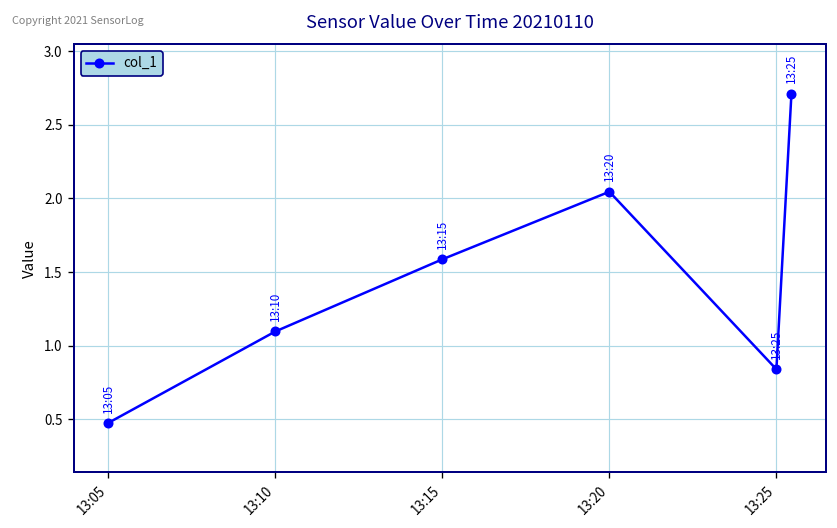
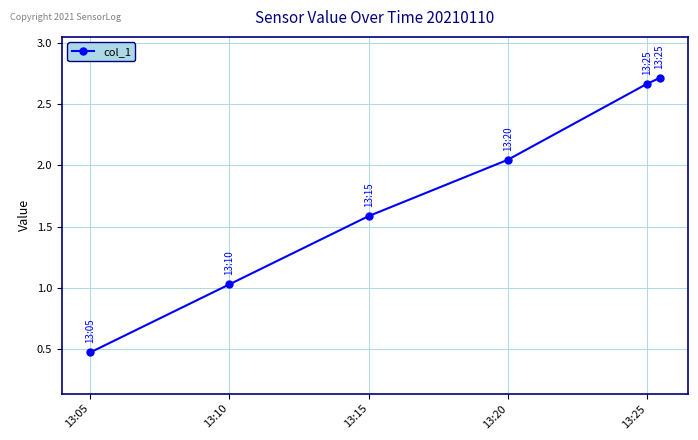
  {
-   "13:10": 1.10,
-   "13:25": 0.84
+   "13:10": 1.03,
+   "13:25": 2.67
  }
